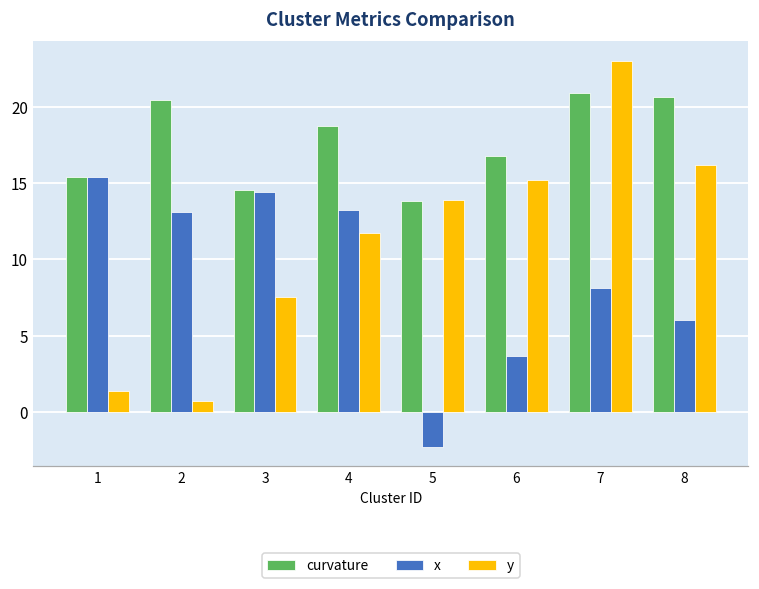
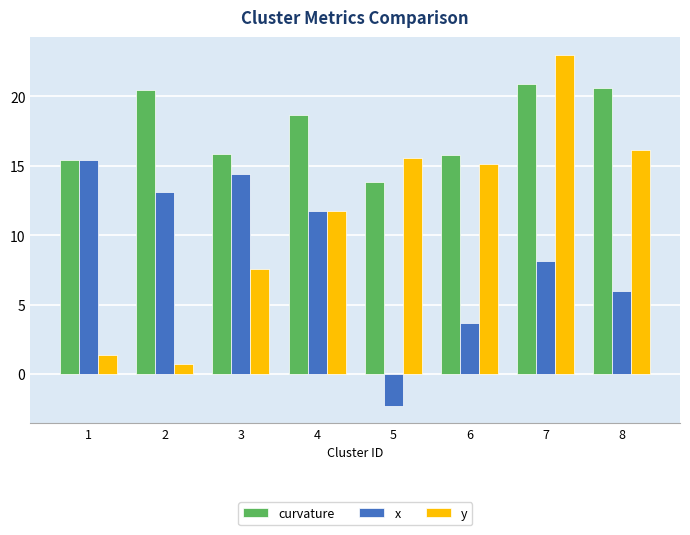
  {
    "curvature": {
      "1": 15.4,
      "2": 20.4,
-     "3": 14.6,
+     "3": 15.9,
      "4": 18.7,
      "5": 13.8,
-     "6": 16.8,
+     "6": 15.8,
      "7": 20.9,
      "8": 20.6
    },
    "x": {
      "1": 15.4,
      "2": 13.1,
      "3": 14.4,
-     "4": 13.2,
+     "4": 11.8,
      "5": -2.3,
      "6": 3.7,
      "7": 8.1,
      "8": 6.0
    },
    "y": {
      "1": 1.4,
      "2": 0.7,
      "3": 7.6,
      "4": 11.7,
-     "5": 13.9,
+     "5": 15.6,
      "6": 15.2,
      "7": 23.0,
      "8": 16.2
    }
  }
